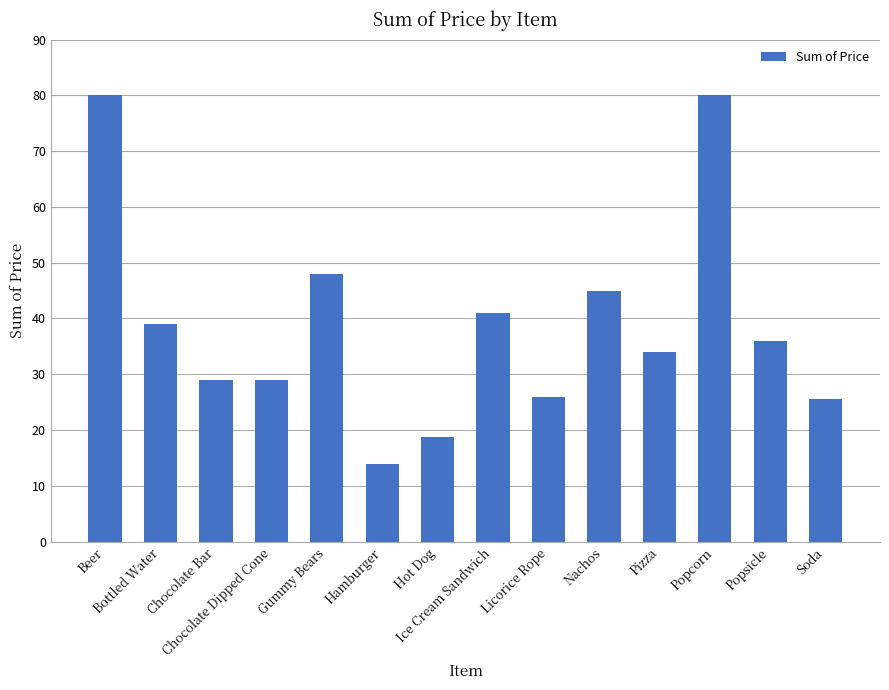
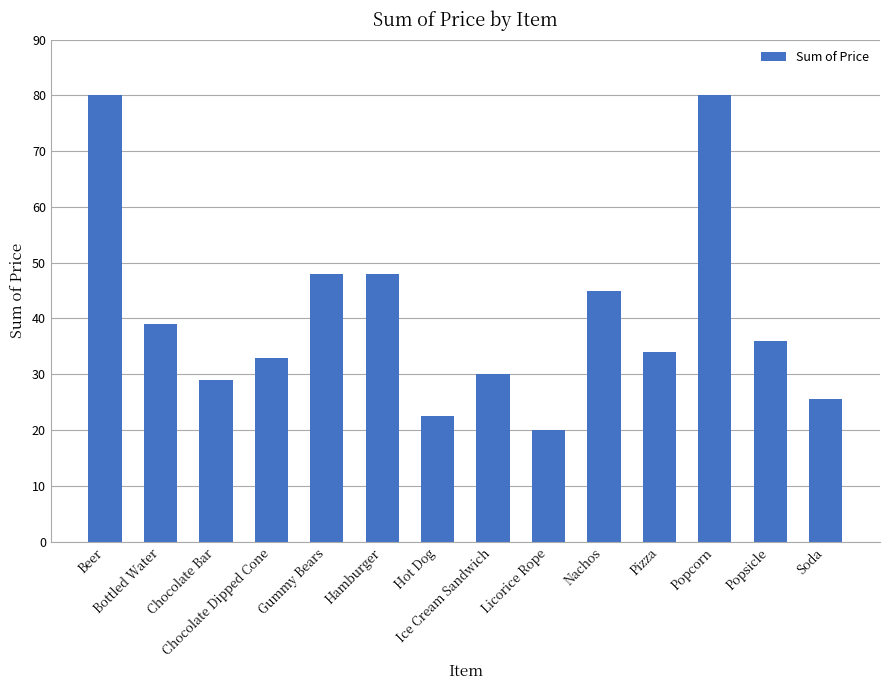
  {
    "Beer": 80,
    "Bottled Water": 39,
    "Chocolate Bar": 29,
-   "Chocolate Dipped Cone": 29,
+   "Chocolate Dipped Cone": 33,
    "Gummy Bears": 48,
-   "Hamburger": 14,
-   "Hot Dog": 19,
-   "Ice Cream Sandwich": 41,
-   "Licorice Rope": 26,
+   "Hamburger": 48,
+   "Hot Dog": 23,
+   "Ice Cream Sandwich": 30,
+   "Licorice Rope": 20,
    "Nachos": 45,
    "Pizza": 34,
    "Popcorn": 80,
    "Popsicle": 36,
    "Soda": 26
  }
